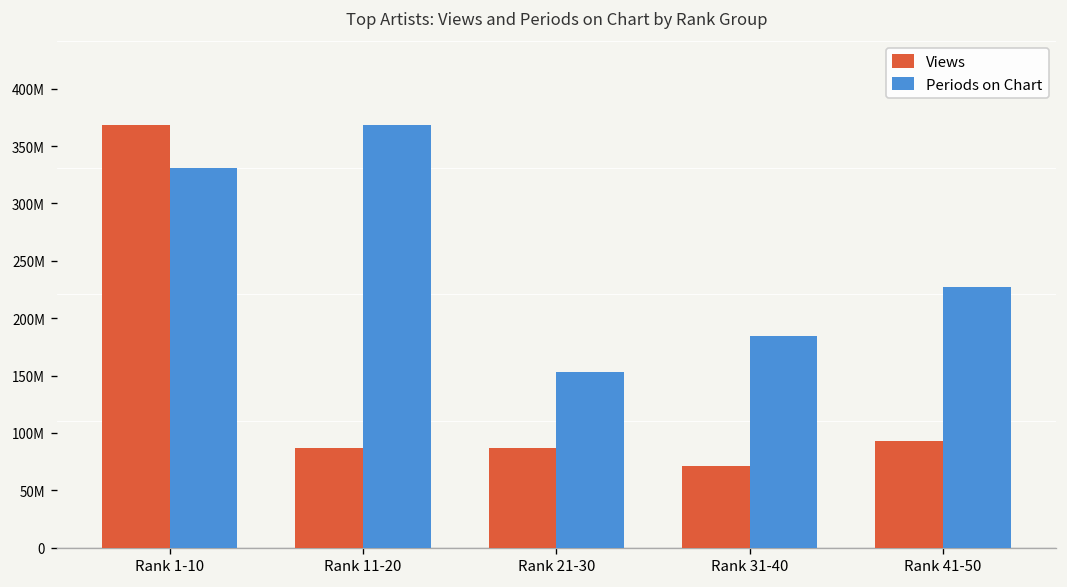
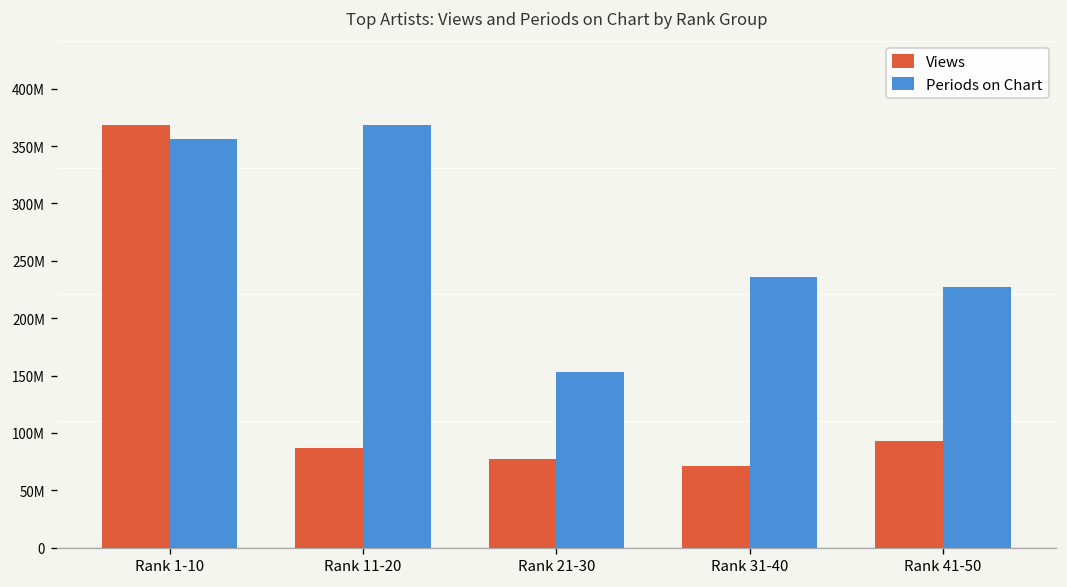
  {
    "Views": {
      "Rank 1-10": 370000000,
      "Rank 11-20": 90000000,
-     "Rank 21-30": 90000000,
+     "Rank 21-30": 80000000,
      "Rank 31-40": 70000000,
      "Rank 41-50": 90000000
    },
    "Periods on Chart": {
-     "Rank 1-10": 330000000,
+     "Rank 1-10": 360000000,
      "Rank 11-20": 370000000,
      "Rank 21-30": 150000000,
-     "Rank 31-40": 180000000,
+     "Rank 31-40": 240000000,
      "Rank 41-50": 230000000
    }
  }
